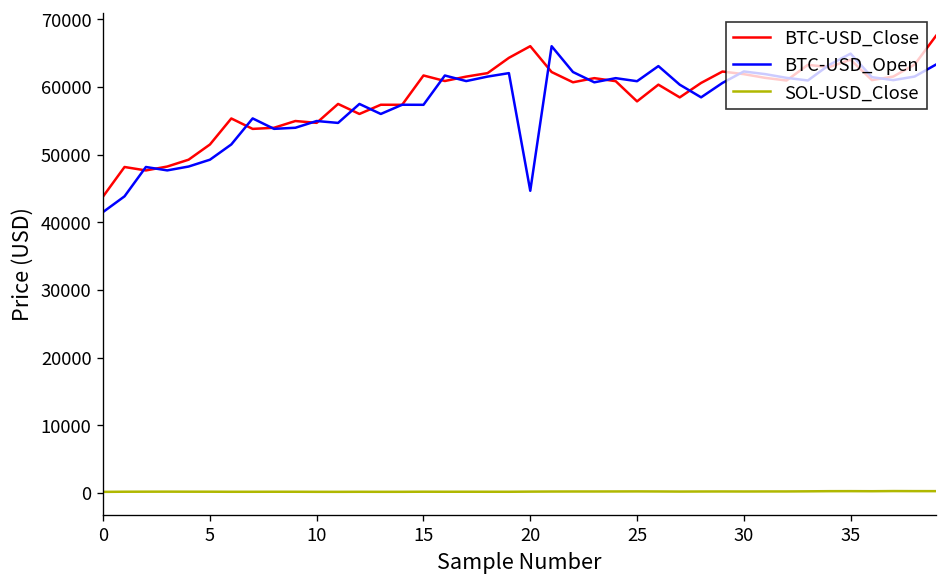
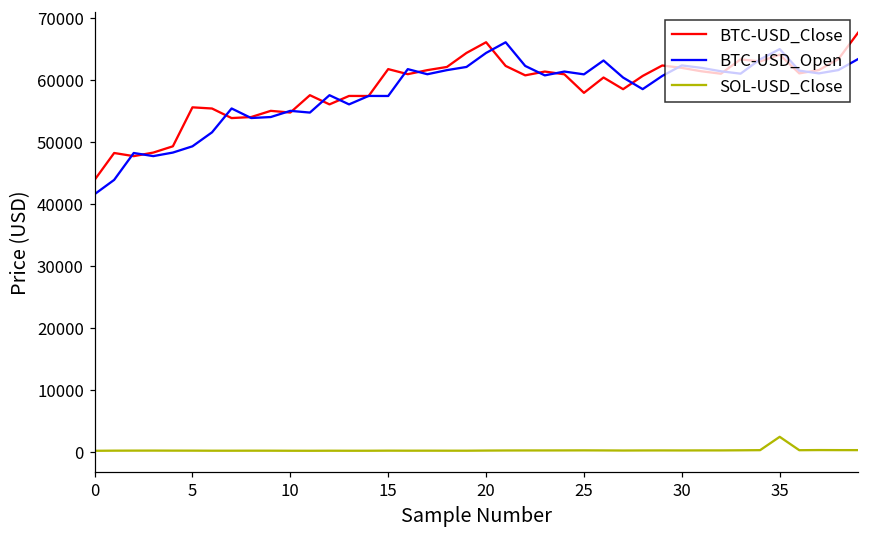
  {
    "BTC-USD_Close": {
      "0": 44000,
-     "5": 51000,
+     "5": 56000,
      "15": 62000,
      "20": 66000,
      "25": 58000
    },
    "BTC-USD_Open": {
      "0": 42000,
      "5": 49000,
      "15": 57000,
-     "20": 45000,
+     "20": 64000,
      "25": 61000
    },
    "SOL-USD_Close": {
      "0": 0,
      "5": 0,
      "10": 0,
      "15": 0,
      "20": 0,
      "25": 0,
      "30": 0,
-     "35": 0
+     "35": 2000
    }
  }
